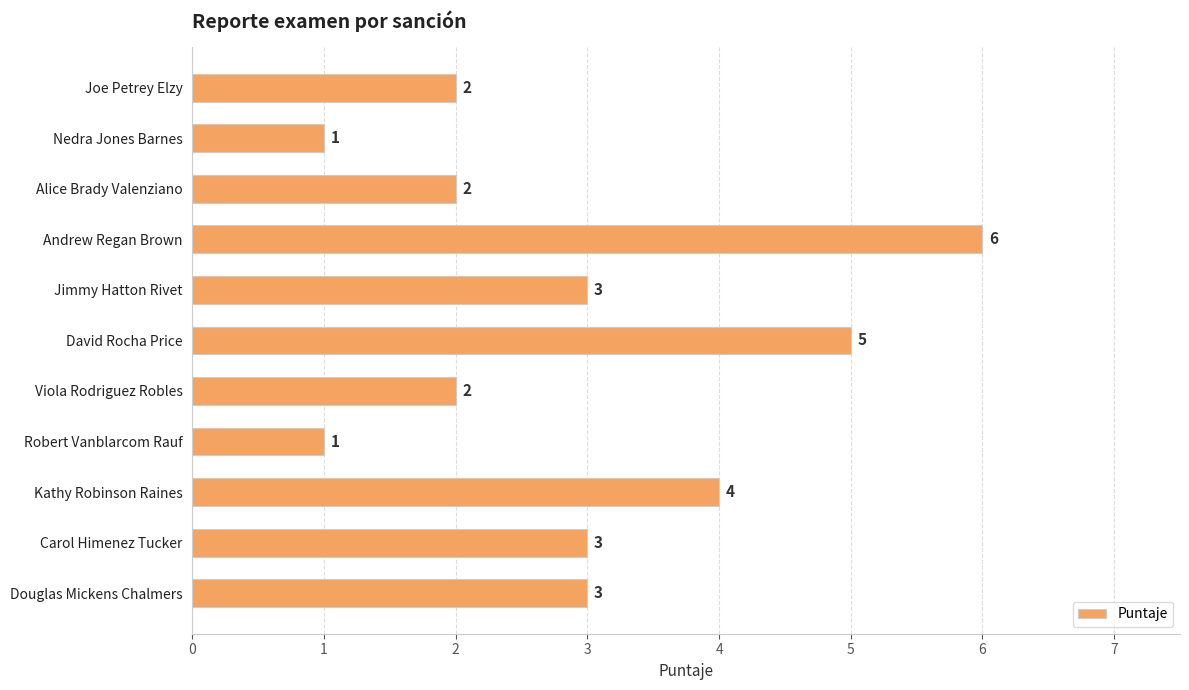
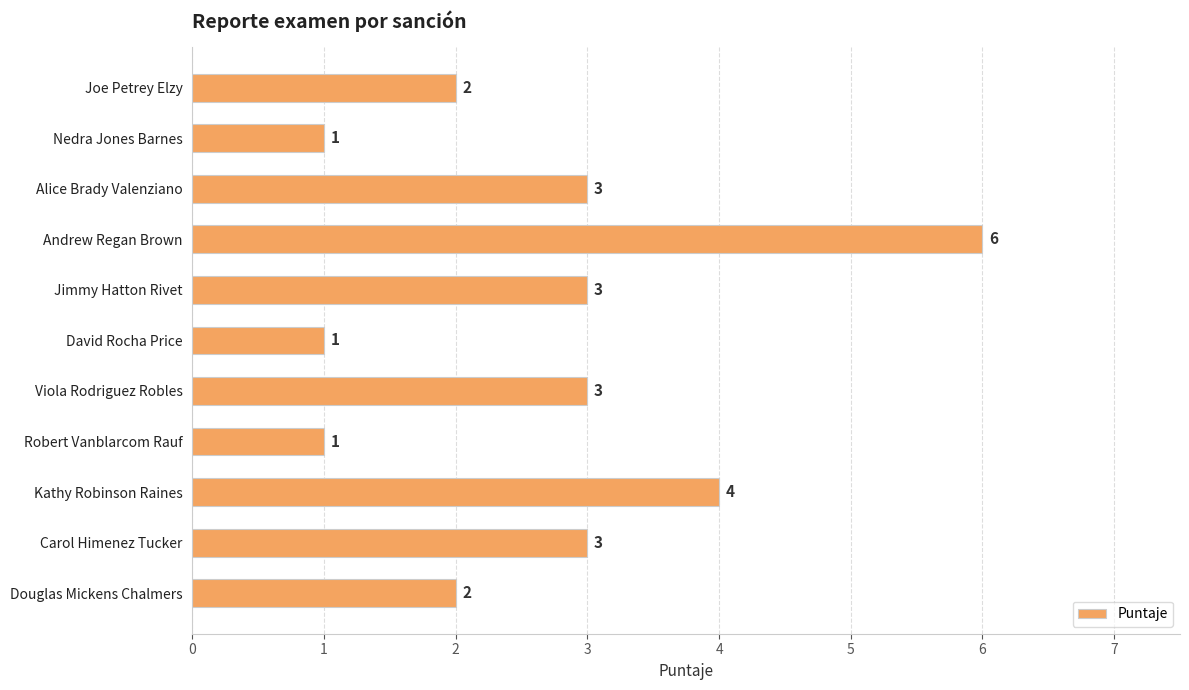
  {
    "Joe Petrey Elzy": 2,
    "Nedra Jones Barnes": 1,
-   "Alice Brady Valenziano": 2,
+   "Alice Brady Valenziano": 3,
    "Andrew Regan Brown": 6,
    "Jimmy Hatton Rivet": 3,
-   "David Rocha Price": 5,
-   "Viola Rodriguez Robles": 2,
+   "David Rocha Price": 1,
+   "Viola Rodriguez Robles": 3,
    "Robert Vanblarcom Rauf": 1,
    "Kathy Robinson Raines": 4,
    "Carol Himenez Tucker": 3,
-   "Douglas Mickens Chalmers": 3
+   "Douglas Mickens Chalmers": 2
  }
